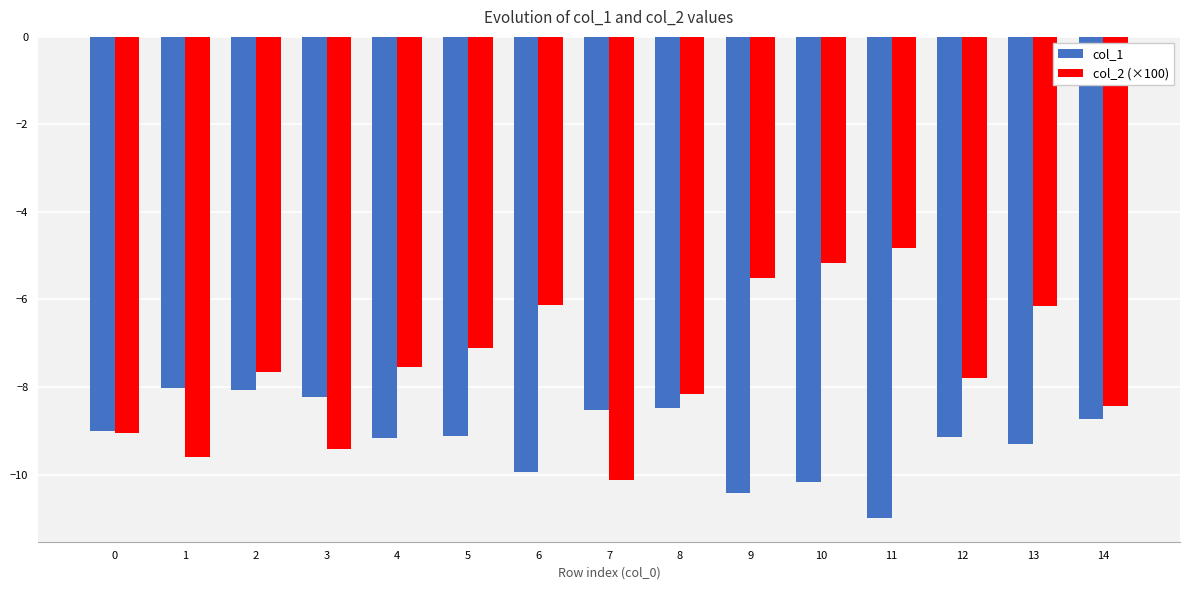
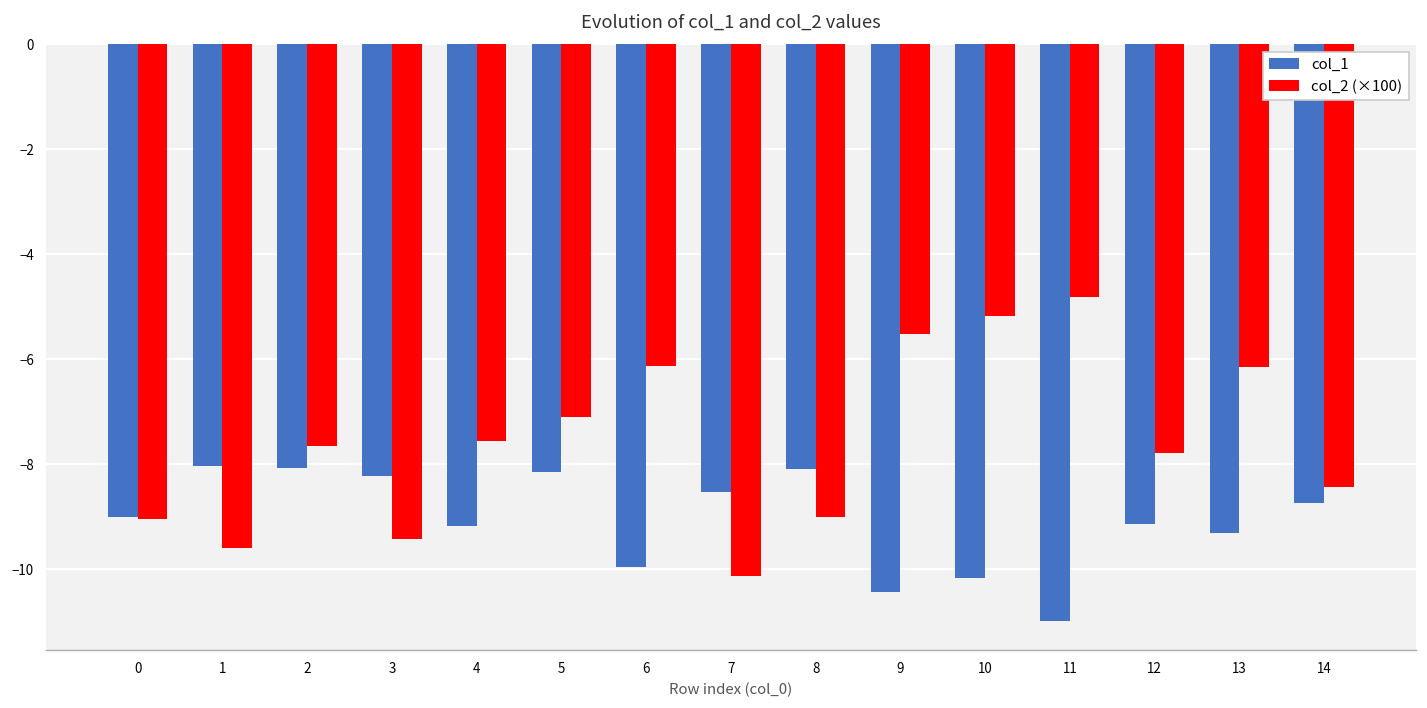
  {
    "col_1": {
      "0": -9.0,
      "1": -8.0,
      "2": -8.1,
      "3": -8.2,
      "4": -9.2,
-     "5": -9.1,
+     "5": -8.1,
      "6": -10.0,
      "7": -8.5,
-     "8": -8.5,
+     "8": -8.1,
      "9": -10.4,
      "10": -10.2,
      "11": -11.0,
      "12": -9.1,
      "13": -9.3,
      "14": -8.7
    },
    "col_2 (×100)": {
      "0": -9.0,
      "1": -9.6,
      "2": -7.7,
      "3": -9.4,
      "4": -7.5,
      "5": -7.1,
      "6": -6.1,
      "7": -10.1,
-     "8": -8.2,
+     "8": -9.0,
      "9": -5.5,
      "10": -5.2,
      "11": -4.8,
      "12": -7.8,
      "13": -6.1,
      "14": -8.4
    }
  }
